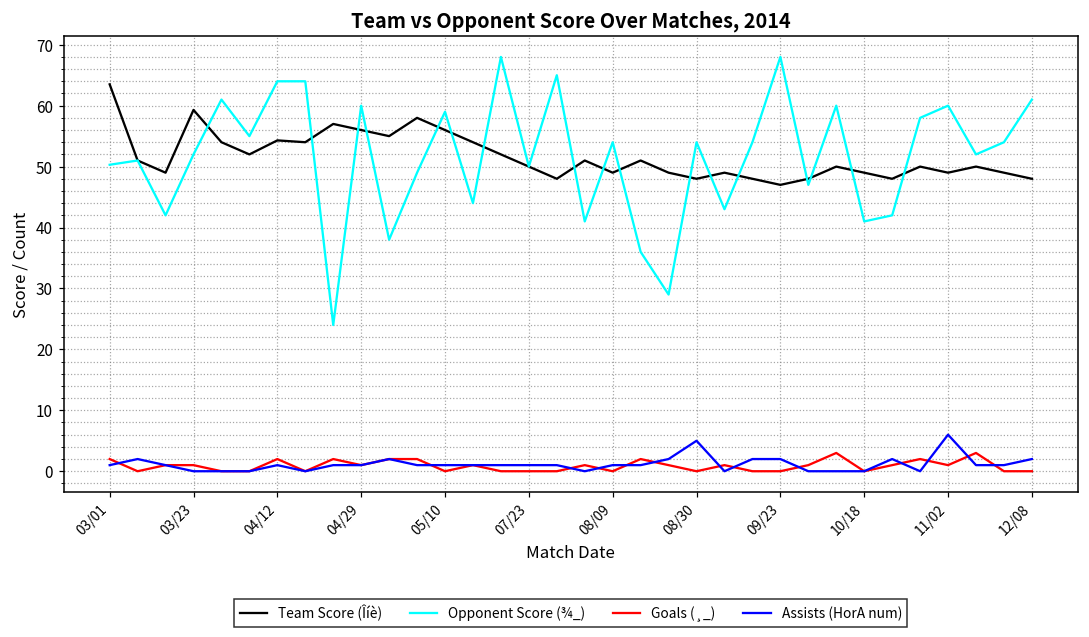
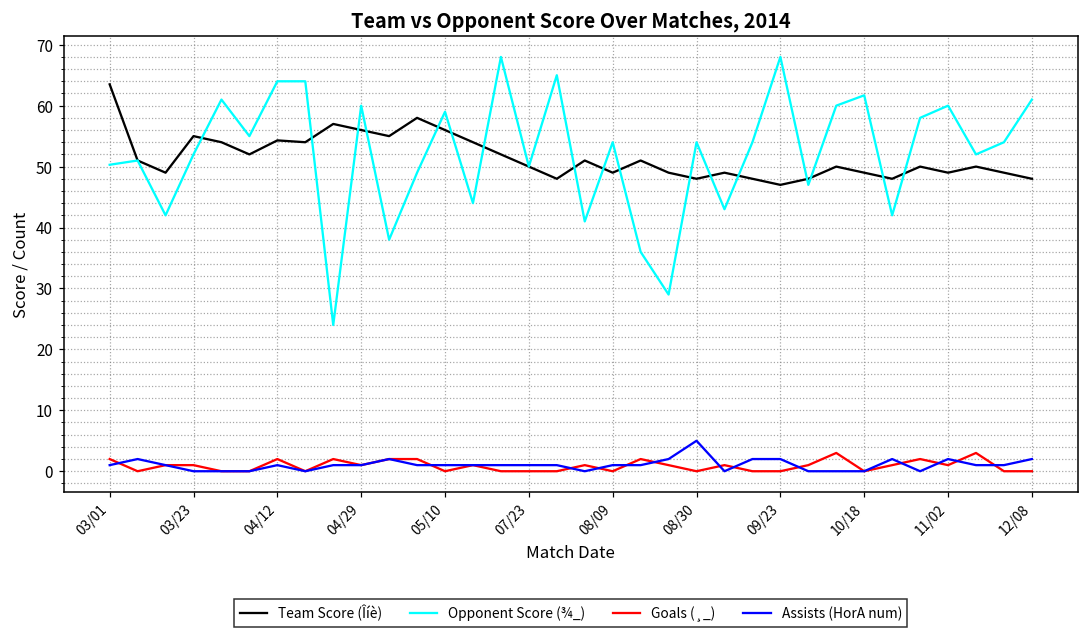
  {
    "Team Score (Îíè)": {
      "03/01": 64,
-     "03/23": 59,
+     "03/23": 55,
      "04/12": 54,
      "04/29": 56,
      "05/10": 56,
      "08/09": 49,
      "08/30": 48,
      "09/23": 47,
      "10/18": 49,
      "11/02": 49,
      "12/08": 48
    },
    "Opponent Score (¾_)": {
      "03/01": 50,
      "03/23": 52,
      "04/12": 64,
      "04/29": 60,
      "05/10": 59,
      "08/09": 54,
      "08/30": 54,
      "09/23": 68,
-     "10/18": 41,
+     "10/18": 62,
      "11/02": 60,
      "12/08": 61
    },
    "Goals (¸_)": {
      "03/01": 2,
      "03/23": 1,
      "04/12": 2,
      "05/10": 0,
      "07/23": 0,
      "08/09": 0,
      "08/30": 0,
      "09/23": 0,
      "11/02": 1,
      "12/08": 0
    },
    "Assists (HorA num)": {
      "03/01": 1,
      "03/23": 0,
      "04/12": 1,
      "05/10": 1,
      "07/23": 1,
      "08/09": 1,
      "08/30": 5,
      "09/23": 2,
-     "11/02": 6,
+     "11/02": 2,
      "12/08": 2
    }
  }
